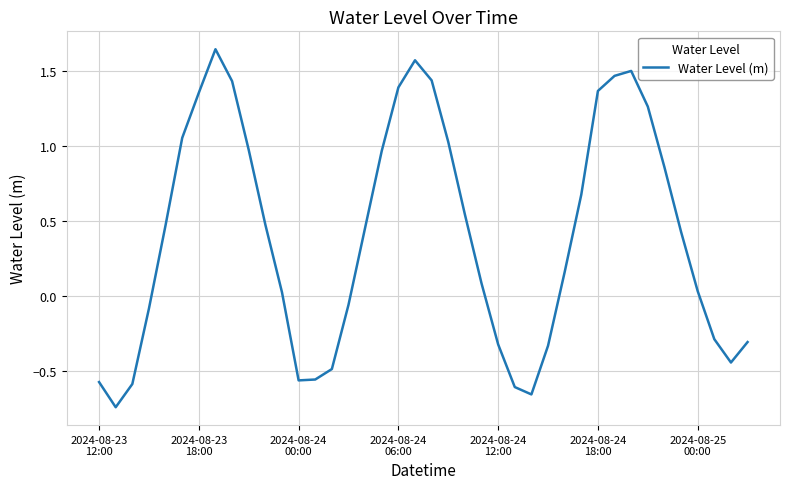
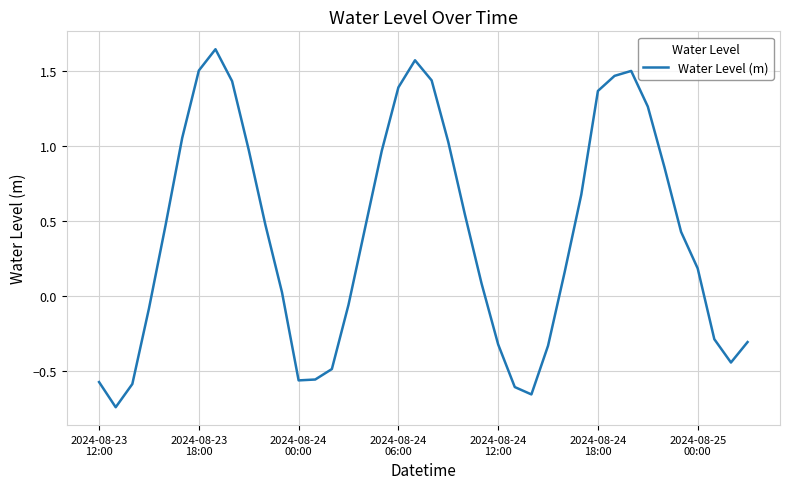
  {
    "2024-08-23 12:00": -0.57,
-   "2024-08-23 18:00": 1.36,
+   "2024-08-23 18:00": 1.51,
    "2024-08-24 00:00": -0.56,
    "2024-08-24 06:00": 1.39,
    "2024-08-24 12:00": -0.32,
    "2024-08-24 18:00": 1.37,
-   "2024-08-25 00:00": 0.03
+   "2024-08-25 00:00": 0.19
  }
